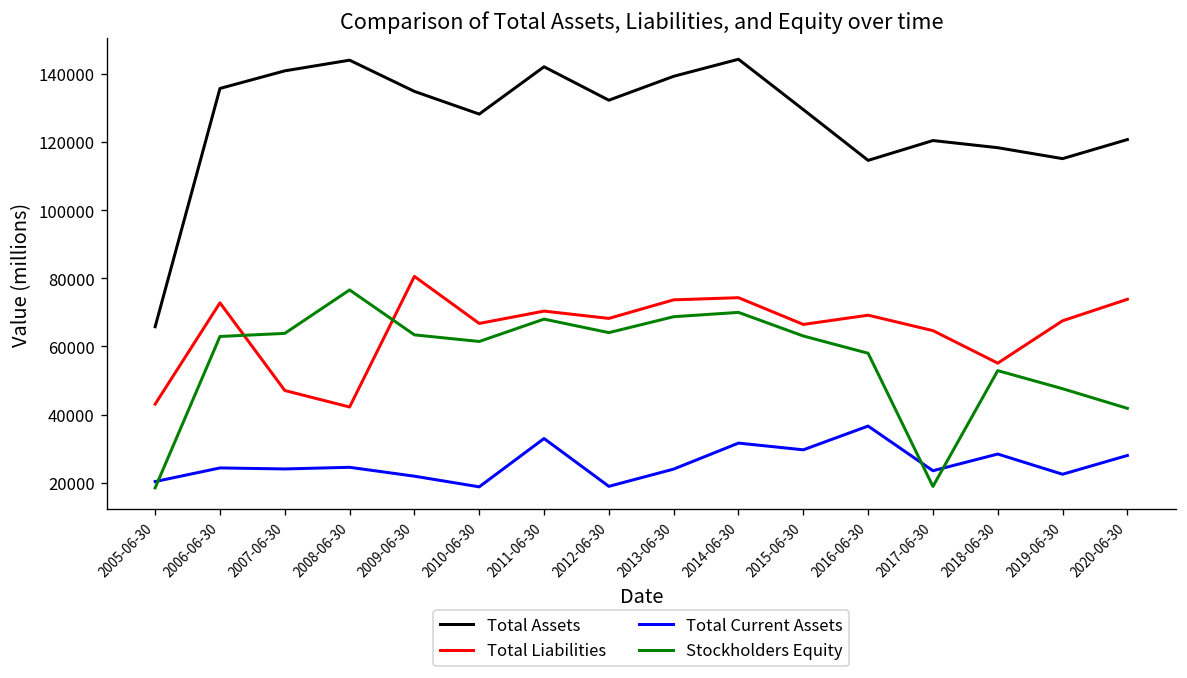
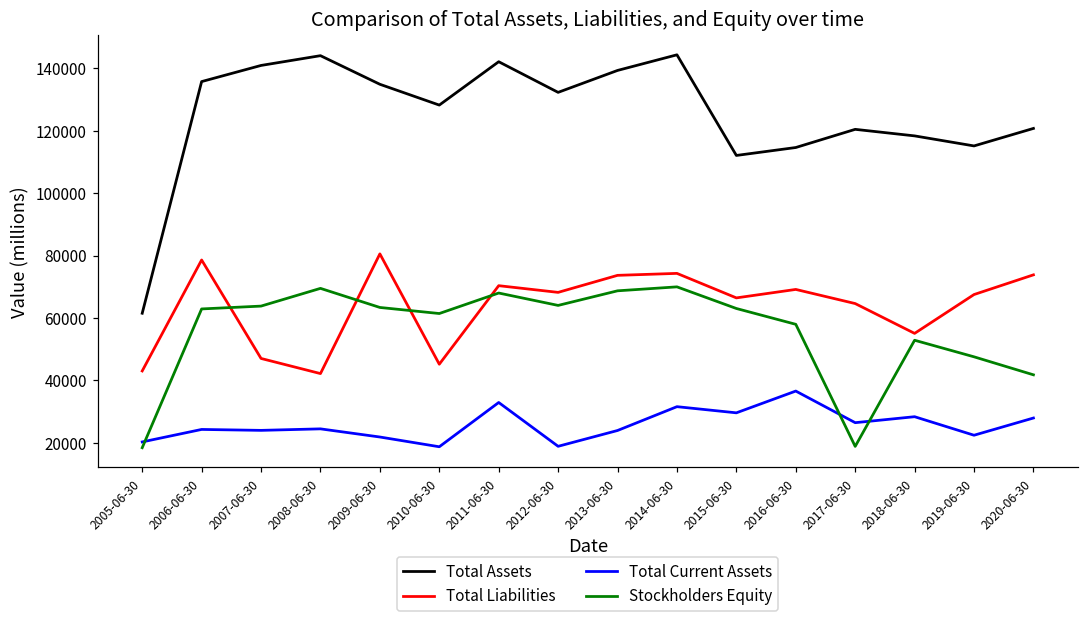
  {
    "Total Assets": {
-     "2005-06-30": 66000,
+     "2005-06-30": 62000,
      "2006-06-30": 136000,
      "2007-06-30": 141000,
      "2008-06-30": 144000,
      "2009-06-30": 135000,
      "2010-06-30": 128000,
      "2011-06-30": 142000,
      "2012-06-30": 132000,
      "2013-06-30": 139000,
      "2014-06-30": 144000,
-     "2015-06-30": 129000,
+     "2015-06-30": 112000,
      "2016-06-30": 115000,
      "2017-06-30": 120000,
      "2018-06-30": 118000,
      "2019-06-30": 115000,
      "2020-06-30": 121000
    },
    "Total Liabilities": {
      "2005-06-30": 43000,
-     "2006-06-30": 73000,
+     "2006-06-30": 79000,
      "2007-06-30": 47000,
      "2008-06-30": 42000,
      "2009-06-30": 81000,
-     "2010-06-30": 67000,
+     "2010-06-30": 45000,
      "2011-06-30": 70000,
      "2012-06-30": 68000,
      "2013-06-30": 74000,
      "2014-06-30": 74000,
      "2015-06-30": 66000,
      "2016-06-30": 69000,
      "2017-06-30": 65000,
      "2018-06-30": 55000,
      "2019-06-30": 68000,
      "2020-06-30": 74000
    },
    "Total Current Assets": {
      "2005-06-30": 20000,
      "2006-06-30": 24000,
      "2007-06-30": 24000,
      "2008-06-30": 25000,
      "2009-06-30": 22000,
      "2010-06-30": 19000,
      "2011-06-30": 33000,
      "2012-06-30": 19000,
      "2013-06-30": 24000,
      "2014-06-30": 32000,
      "2015-06-30": 30000,
      "2016-06-30": 37000,
-     "2017-06-30": 24000,
+     "2017-06-30": 26000,
      "2018-06-30": 28000,
      "2019-06-30": 22000,
      "2020-06-30": 28000
    },
    "Stockholders Equity": {
      "2005-06-30": 18000,
      "2006-06-30": 63000,
      "2007-06-30": 64000,
-     "2008-06-30": 77000,
+     "2008-06-30": 69000,
      "2009-06-30": 63000,
      "2010-06-30": 61000,
      "2011-06-30": 68000,
      "2012-06-30": 64000,
      "2013-06-30": 69000,
      "2014-06-30": 70000,
      "2015-06-30": 63000,
      "2016-06-30": 58000,
      "2017-06-30": 19000,
      "2018-06-30": 53000,
      "2019-06-30": 48000,
      "2020-06-30": 42000
    }
  }
